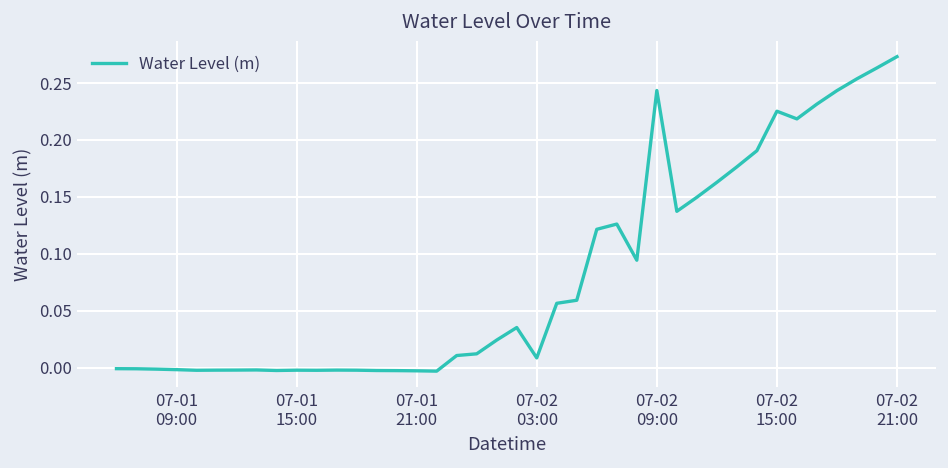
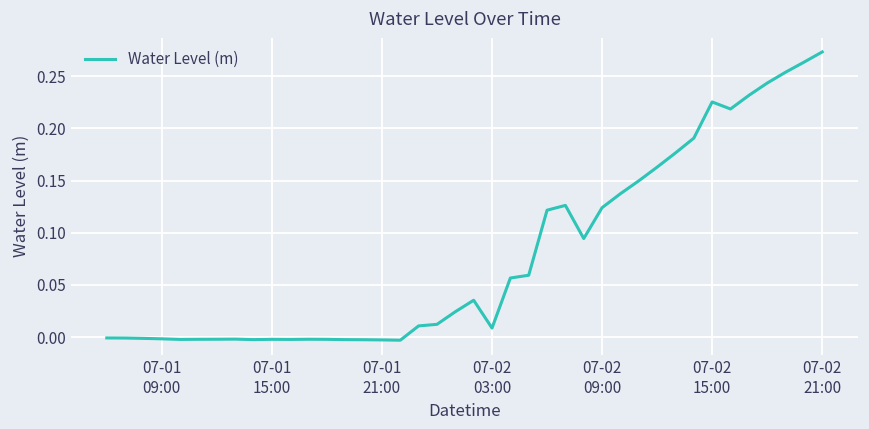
  {
    "07-01 09:00": 0.00,
    "07-01 15:00": 0.00,
    "07-01 21:00": 0.00,
    "07-02 03:00": 0.01,
-   "07-02 09:00": 0.24,
+   "07-02 09:00": 0.12,
    "07-02 15:00": 0.23,
    "07-02 21:00": 0.27
  }
